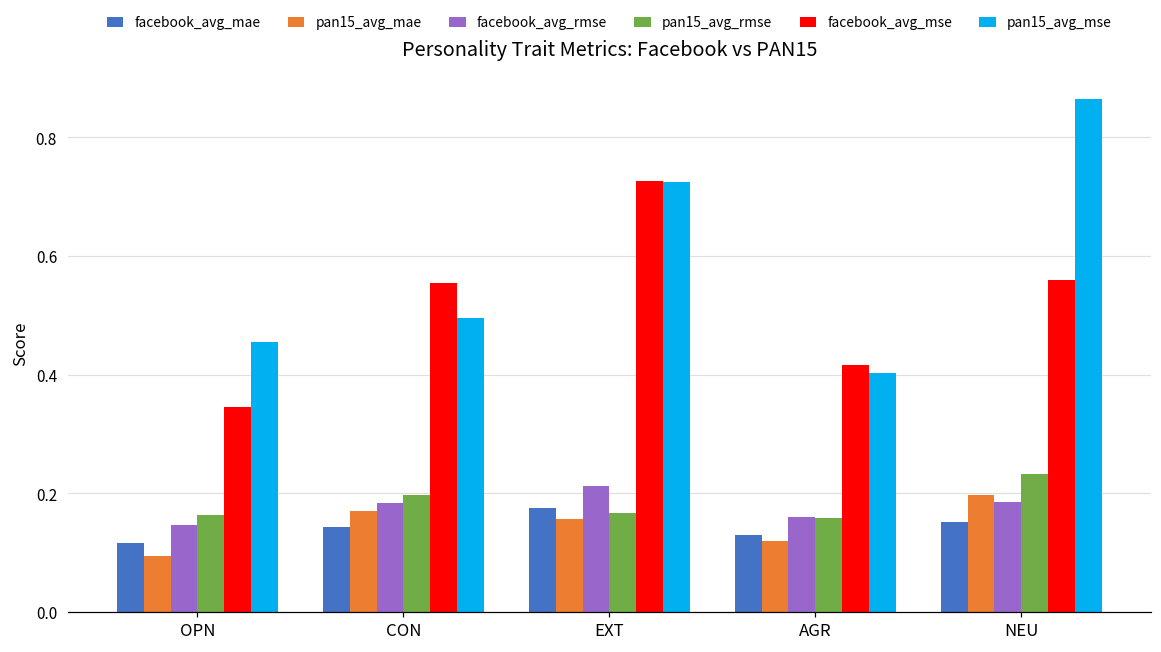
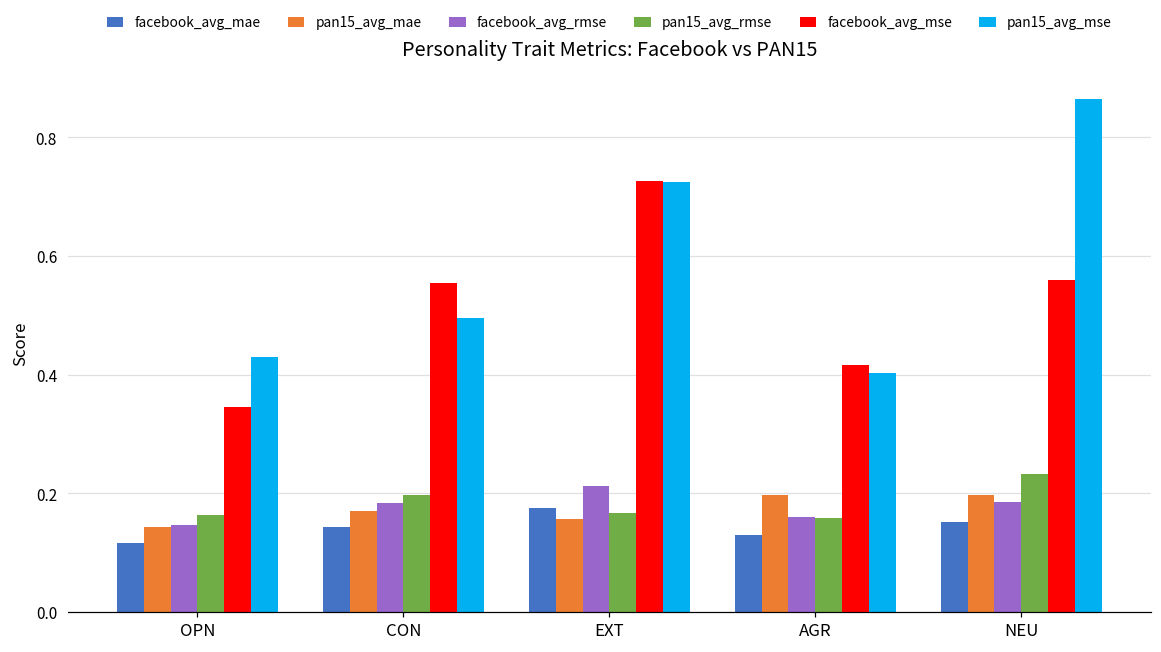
  {
    "facebook_avg_mae": {
      "OPN": 0.12,
      "CON": 0.14,
      "EXT": 0.17,
      "AGR": 0.13,
      "NEU": 0.15
    },
    "pan15_avg_mae": {
-     "OPN": 0.09,
+     "OPN": 0.14,
      "CON": 0.17,
      "EXT": 0.16,
-     "AGR": 0.12,
+     "AGR": 0.20,
      "NEU": 0.20
    },
    "facebook_avg_rmse": {
      "OPN": 0.15,
      "CON": 0.18,
      "EXT": 0.21,
      "AGR": 0.16,
      "NEU": 0.19
    },
    "pan15_avg_rmse": {
      "OPN": 0.16,
      "CON": 0.20,
      "EXT": 0.17,
      "AGR": 0.16,
      "NEU": 0.23
    },
    "facebook_avg_mse": {
      "OPN": 0.34,
      "CON": 0.56,
      "EXT": 0.73,
      "AGR": 0.42,
      "NEU": 0.56
    },
    "pan15_avg_mse": {
-     "OPN": 0.45,
+     "OPN": 0.43,
      "CON": 0.50,
      "EXT": 0.72,
      "AGR": 0.40,
      "NEU": 0.87
    }
  }
